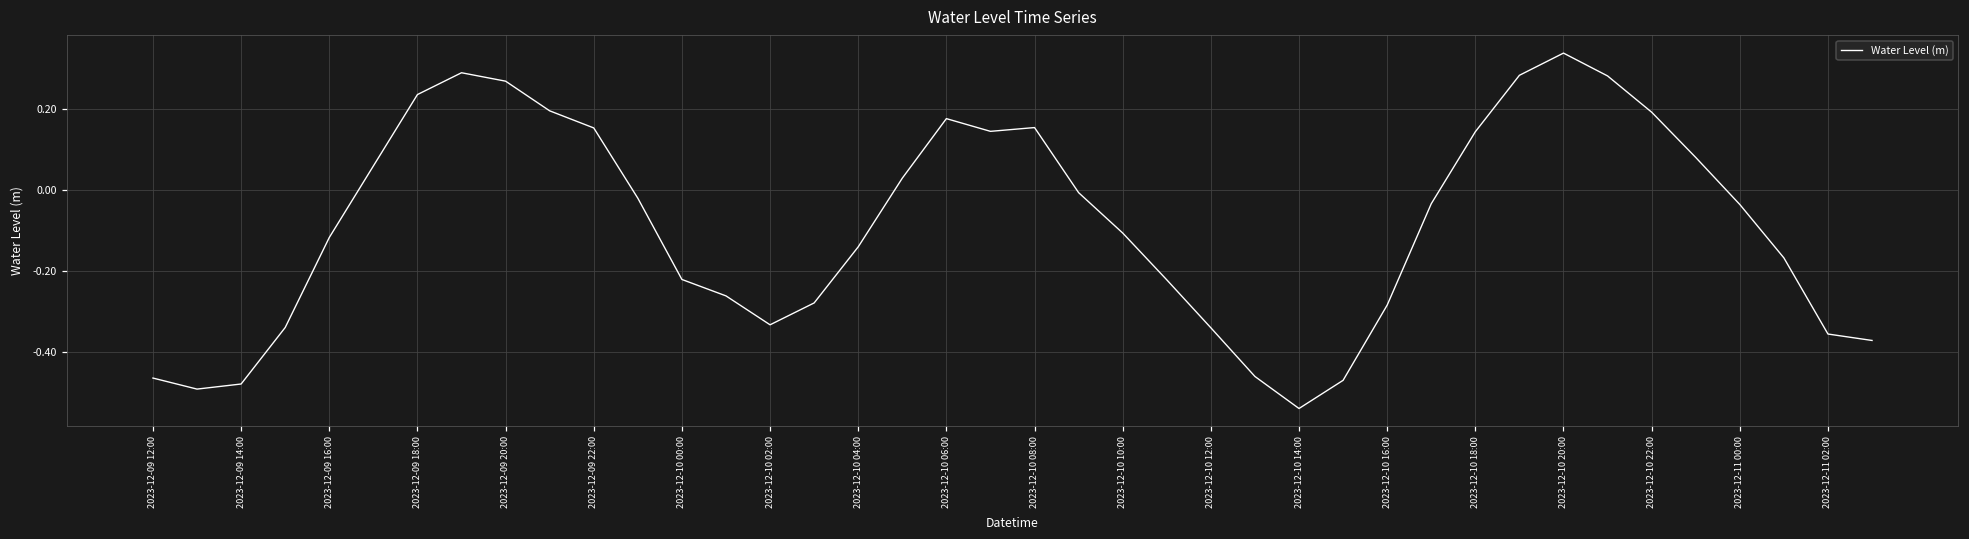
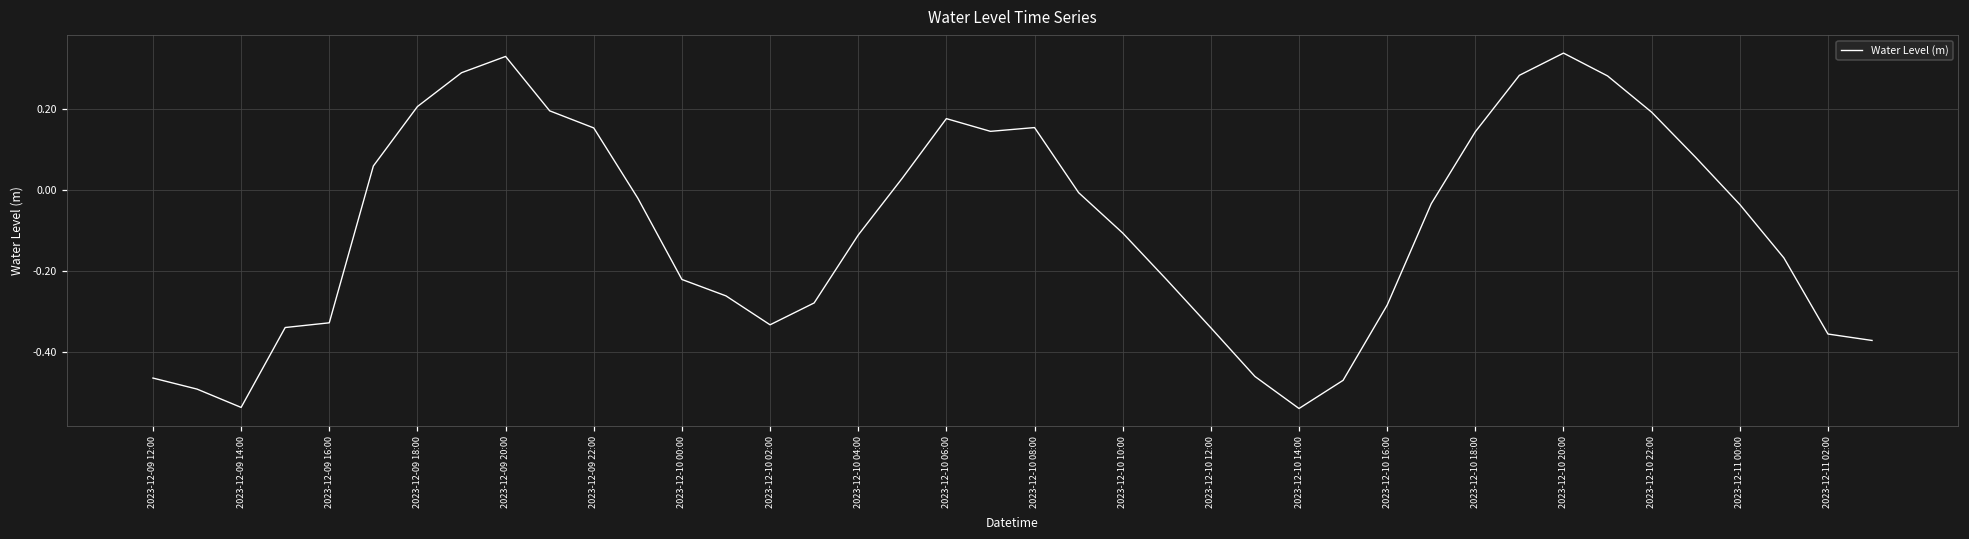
  {
    "2023-12-09 12:00": -0.47,
-   "2023-12-09 14:00": -0.48,
-   "2023-12-09 16:00": -0.12,
-   "2023-12-09 18:00": 0.24,
-   "2023-12-09 20:00": 0.27,
+   "2023-12-09 14:00": -0.54,
+   "2023-12-09 16:00": -0.33,
+   "2023-12-09 18:00": 0.21,
+   "2023-12-09 20:00": 0.33,
    "2023-12-09 22:00": 0.15,
    "2023-12-10 00:00": -0.22,
    "2023-12-10 02:00": -0.33,
-   "2023-12-10 04:00": -0.14,
+   "2023-12-10 04:00": -0.11,
    "2023-12-10 06:00": 0.18,
    "2023-12-10 08:00": 0.15,
    "2023-12-10 10:00": -0.11,
    "2023-12-10 12:00": -0.34,
    "2023-12-10 14:00": -0.54,
    "2023-12-10 16:00": -0.28,
    "2023-12-10 18:00": 0.14,
    "2023-12-10 20:00": 0.34,
    "2023-12-10 22:00": 0.19,
    "2023-12-11 00:00": -0.04,
    "2023-12-11 02:00": -0.36
  }
